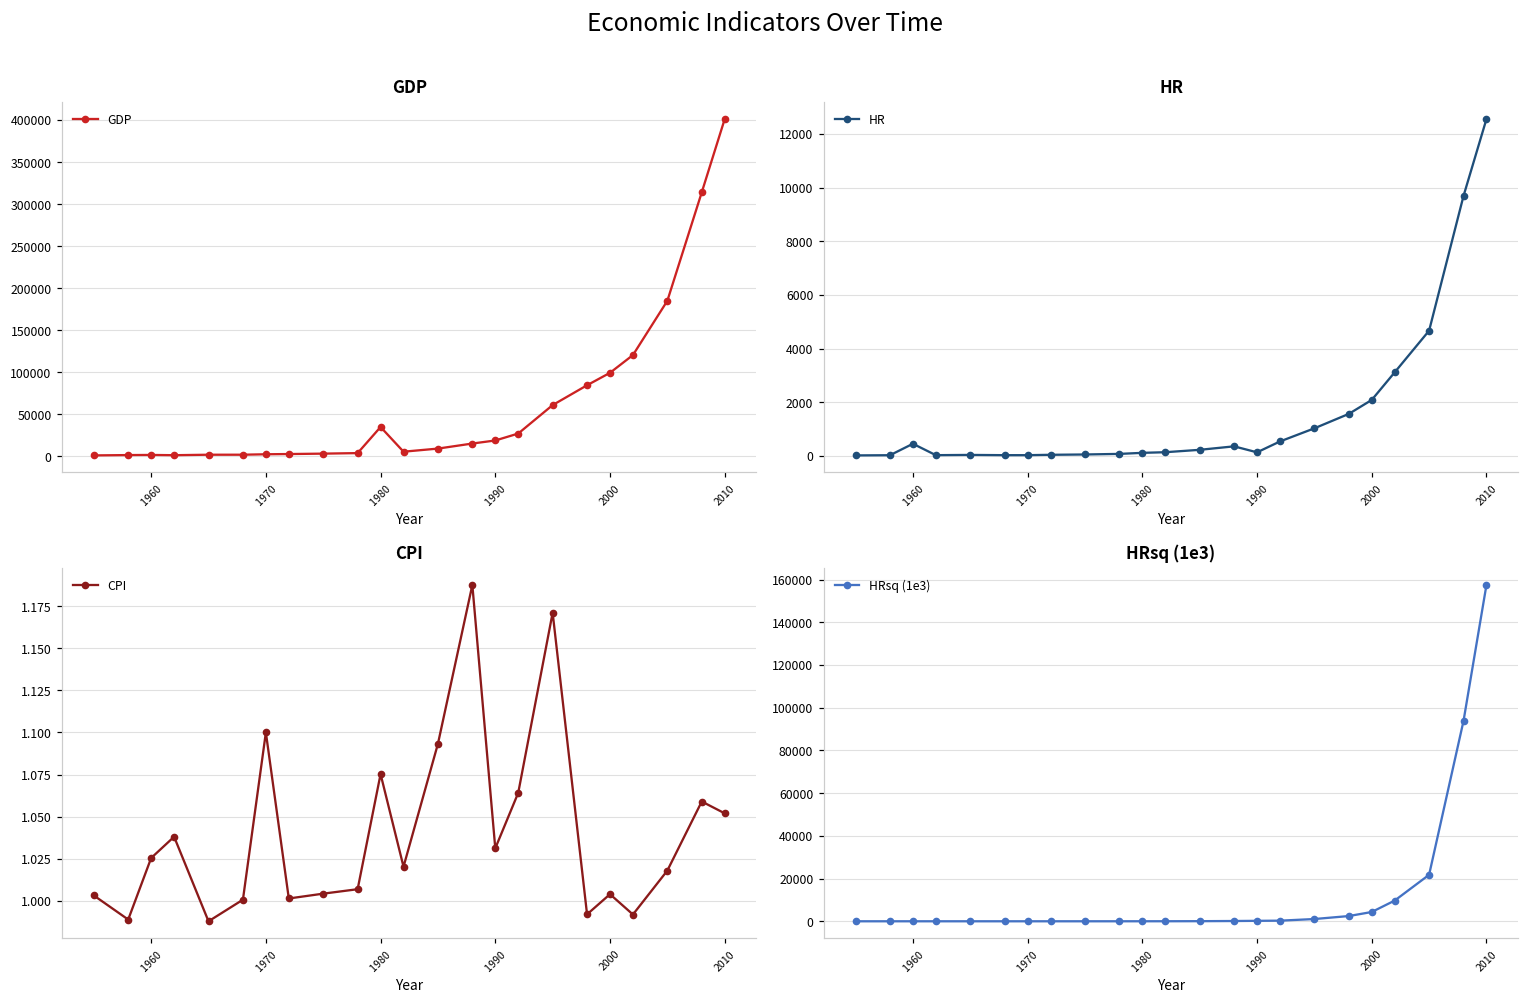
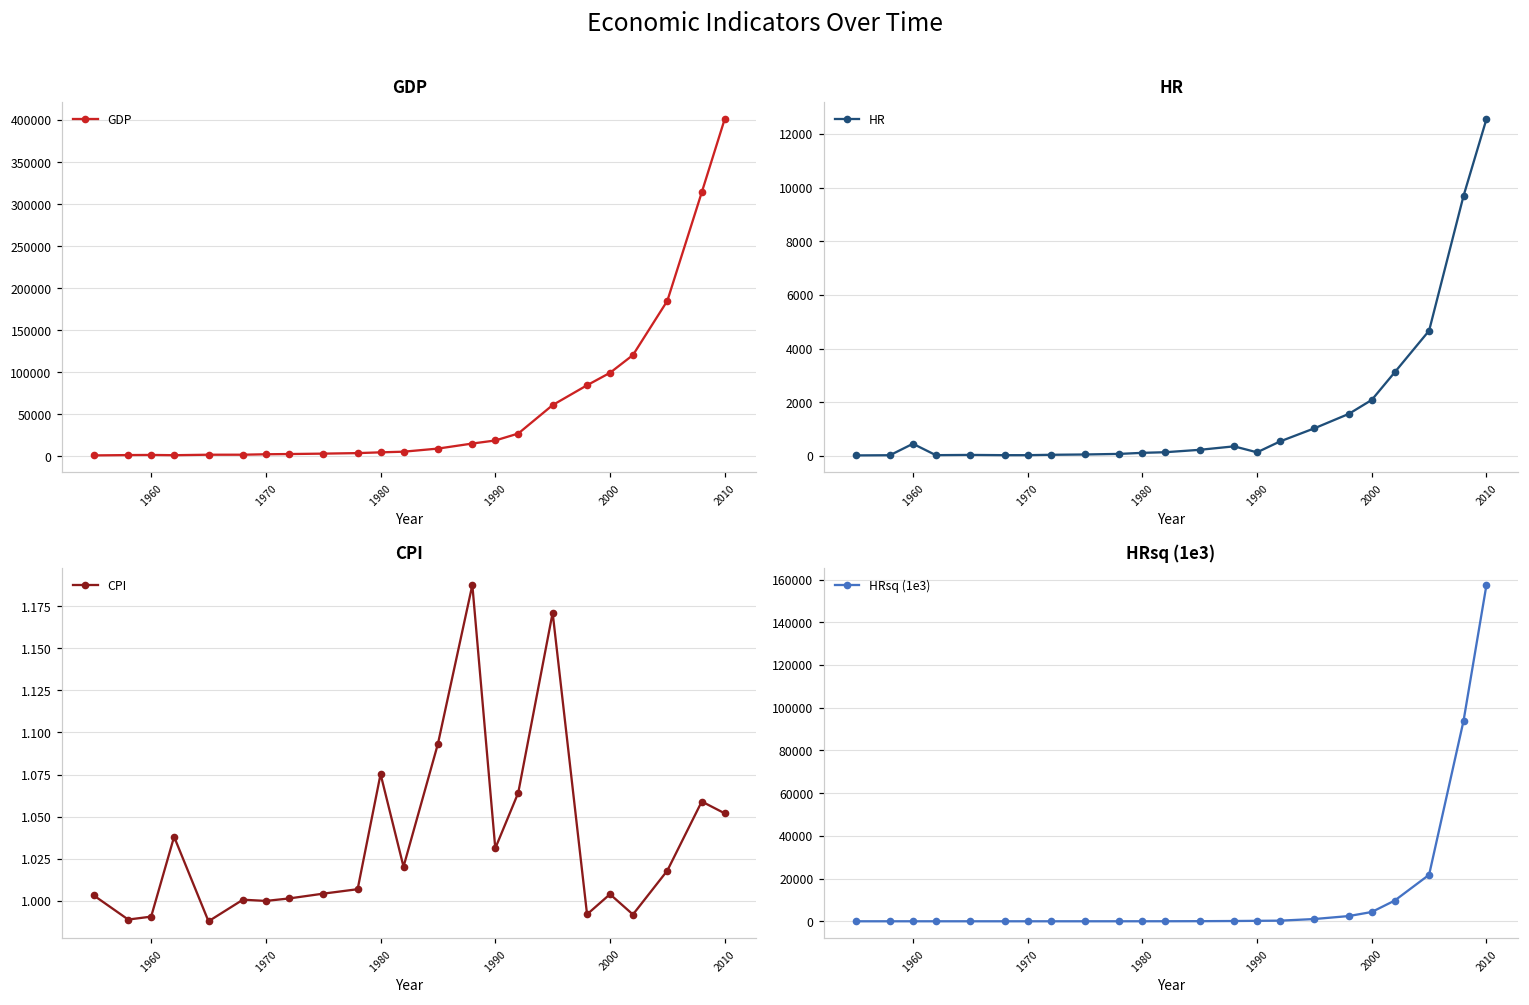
  {
    "GDP": {
      "1960": 0,
      "1970": 0,
-     "1980": 30000,
+     "1980": 0,
      "1990": 20000,
      "2000": 100000,
      "2010": 400000
    },
    "HR": {
      "1960": 500,
      "1970": 0,
      "1980": 100,
      "1990": 100,
      "2000": 2100,
      "2010": 12600
    },
    "CPI": {
-     "1960": 1.025,
-     "1970": 1.1,
+     "1960": 0.991,
+     "1970": 1.0,
      "1980": 1.075,
      "1990": 1.031,
      "2000": 1.004,
      "2010": 1.052
    },
    "HRsq (1e3)": {
      "1960": 0,
      "1970": 0,
      "1980": 0,
      "1990": 0,
      "2000": 4000,
      "2010": 158000
    }
  }
